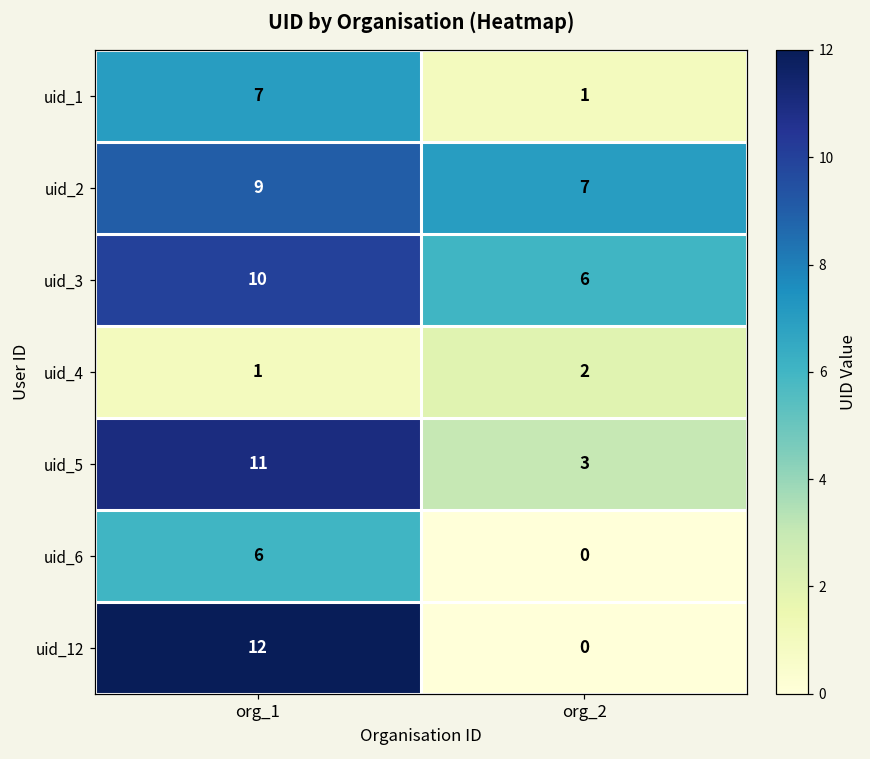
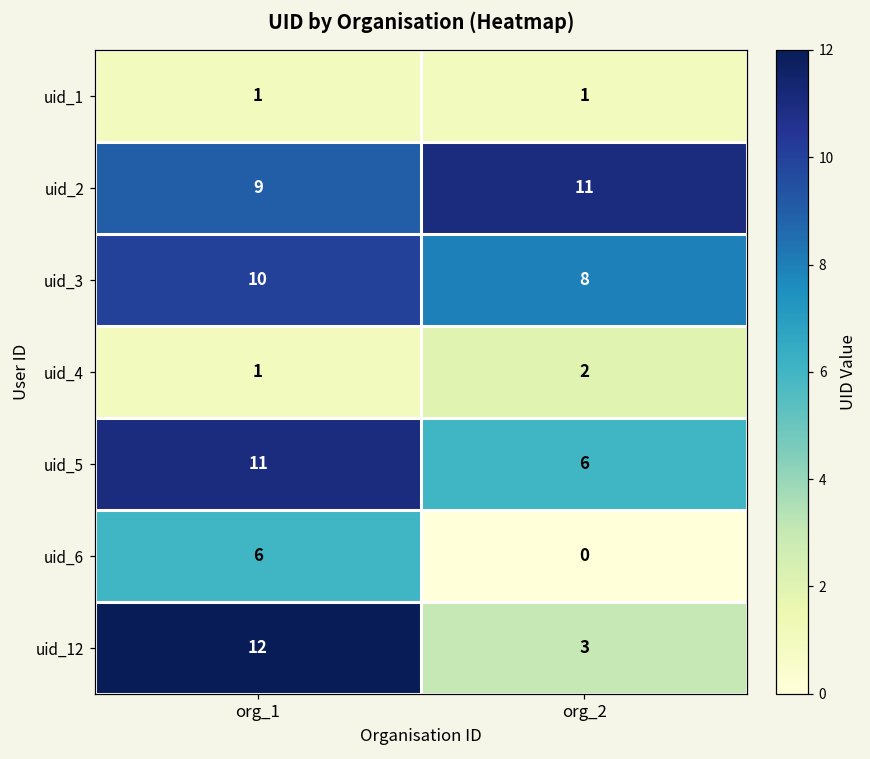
  {
    "uid_1": {
-     "org_1": 7,
+     "org_1": 1,
      "org_2": 1
    },
    "uid_2": {
      "org_1": 9,
-     "org_2": 7
+     "org_2": 11
    },
    "uid_3": {
      "org_1": 10,
-     "org_2": 6
+     "org_2": 8
    },
    "uid_4": {
      "org_1": 1,
      "org_2": 2
    },
    "uid_5": {
      "org_1": 11,
-     "org_2": 3
+     "org_2": 6
    },
    "uid_6": {
      "org_1": 6,
      "org_2": 0
    },
    "uid_12": {
      "org_1": 12,
-     "org_2": 0
+     "org_2": 3
    }
  }
